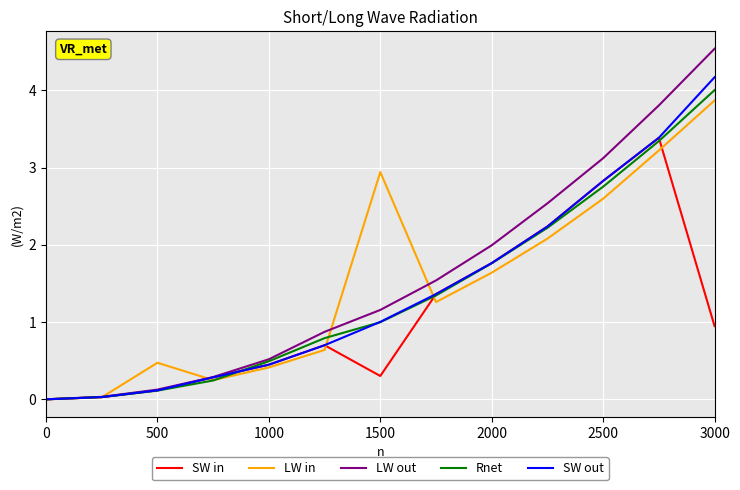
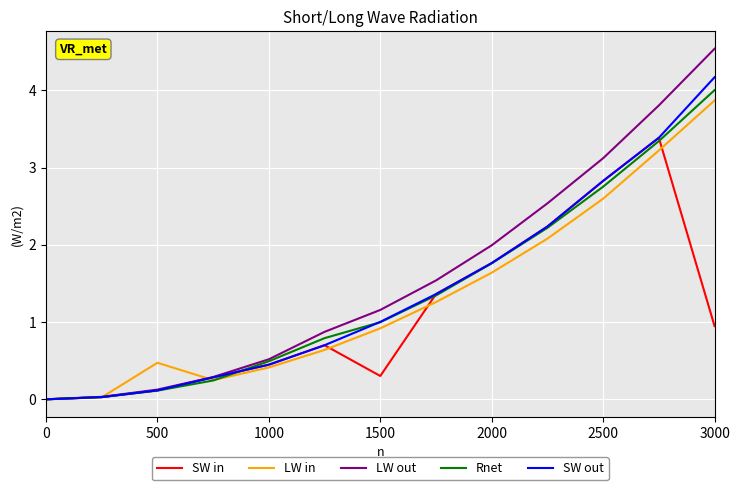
  {
    "SW in": {
      "1500": 0.3,
      "3000": 0.9
    },
    "LW in": {
      "500": 0.5,
      "1000": 0.4,
-     "1500": 2.9,
+     "1500": 0.9,
      "2000": 1.6,
      "2500": 2.6,
      "3000": 3.9
    },
    "LW out": {
      "1500": 1.2,
      "2000": 2.0,
      "2500": 3.1,
      "3000": 4.5
    },
    "Rnet": {
      "2500": 2.8,
      "3000": 4.0
    },
    "SW out": {
      "3000": 4.2
    }
  }
